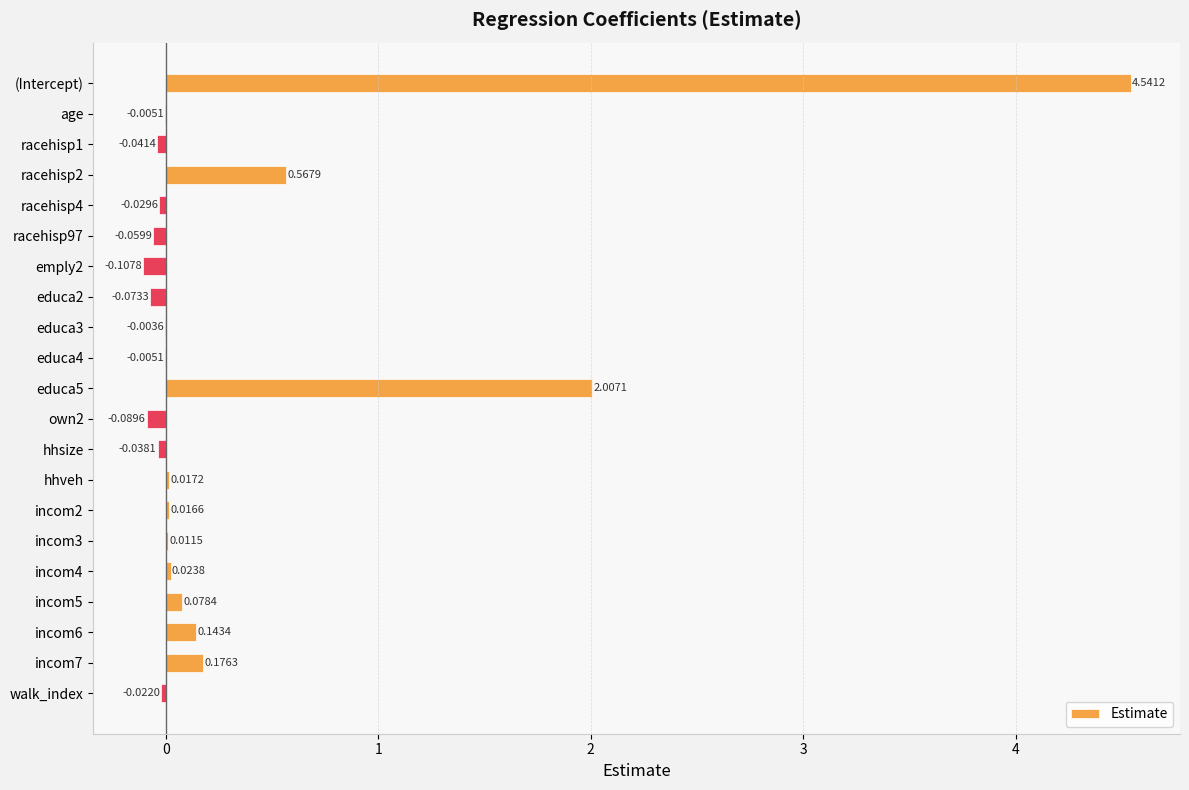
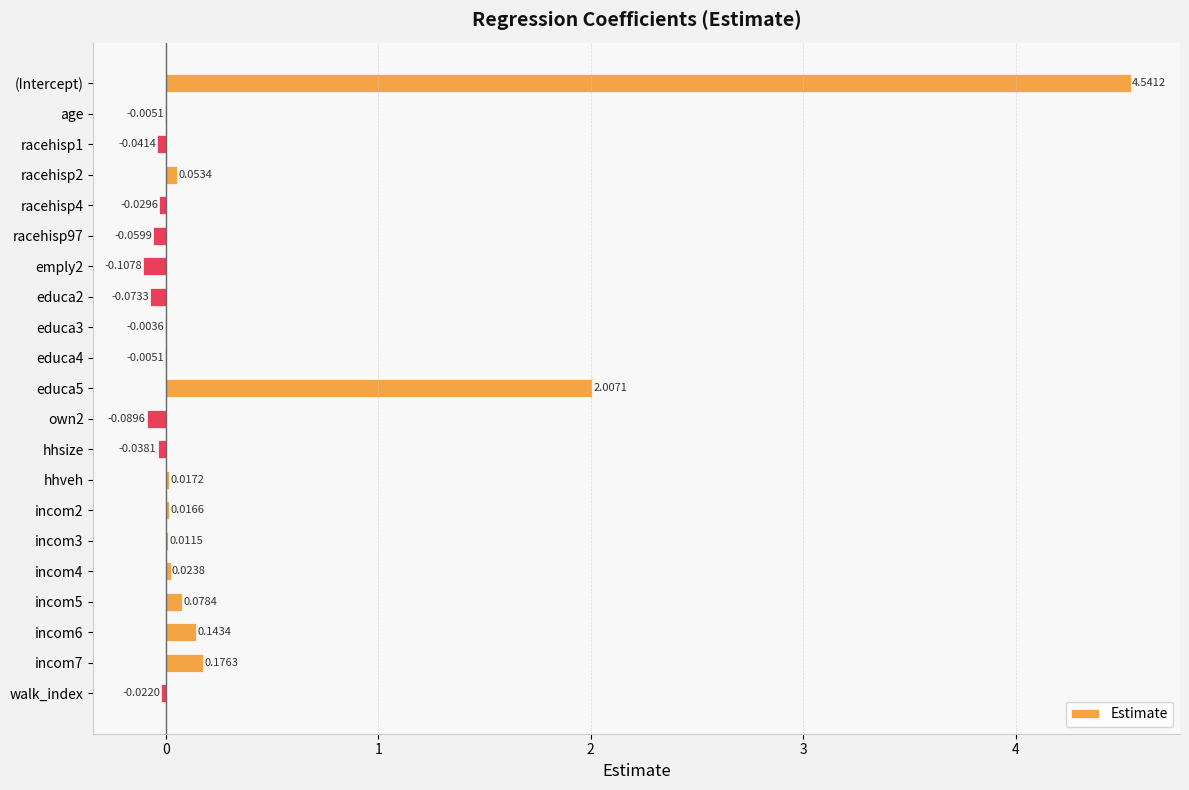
  {
    "(Intercept)": 4.5412,
    "age": -0.0051,
    "racehisp1": -0.0414,
-   "racehisp2": 0.5679,
+   "racehisp2": 0.0534,
    "racehisp4": -0.0296,
    "racehisp97": -0.0599,
    "emply2": -0.1078,
    "educa2": -0.0733,
    "educa3": -0.0036,
    "educa4": -0.0051,
    "educa5": 2.0071,
    "own2": -0.0896,
    "hhsize": -0.0381,
    "hhveh": 0.0172,
    "incom2": 0.0166,
    "incom3": 0.0115,
    "incom4": 0.0238,
    "incom5": 0.0784,
    "incom6": 0.1434,
    "incom7": 0.1763,
    "walk_index": -0.0220
  }
